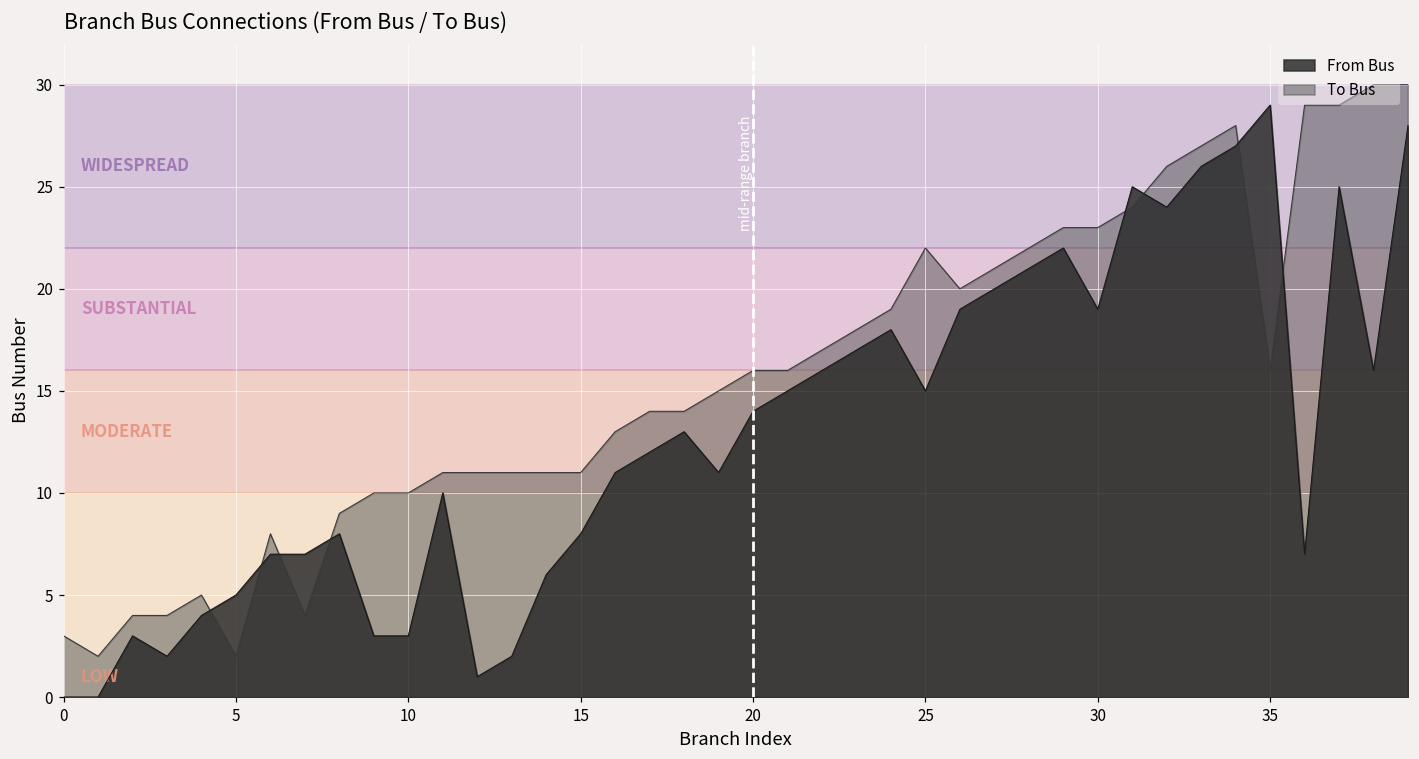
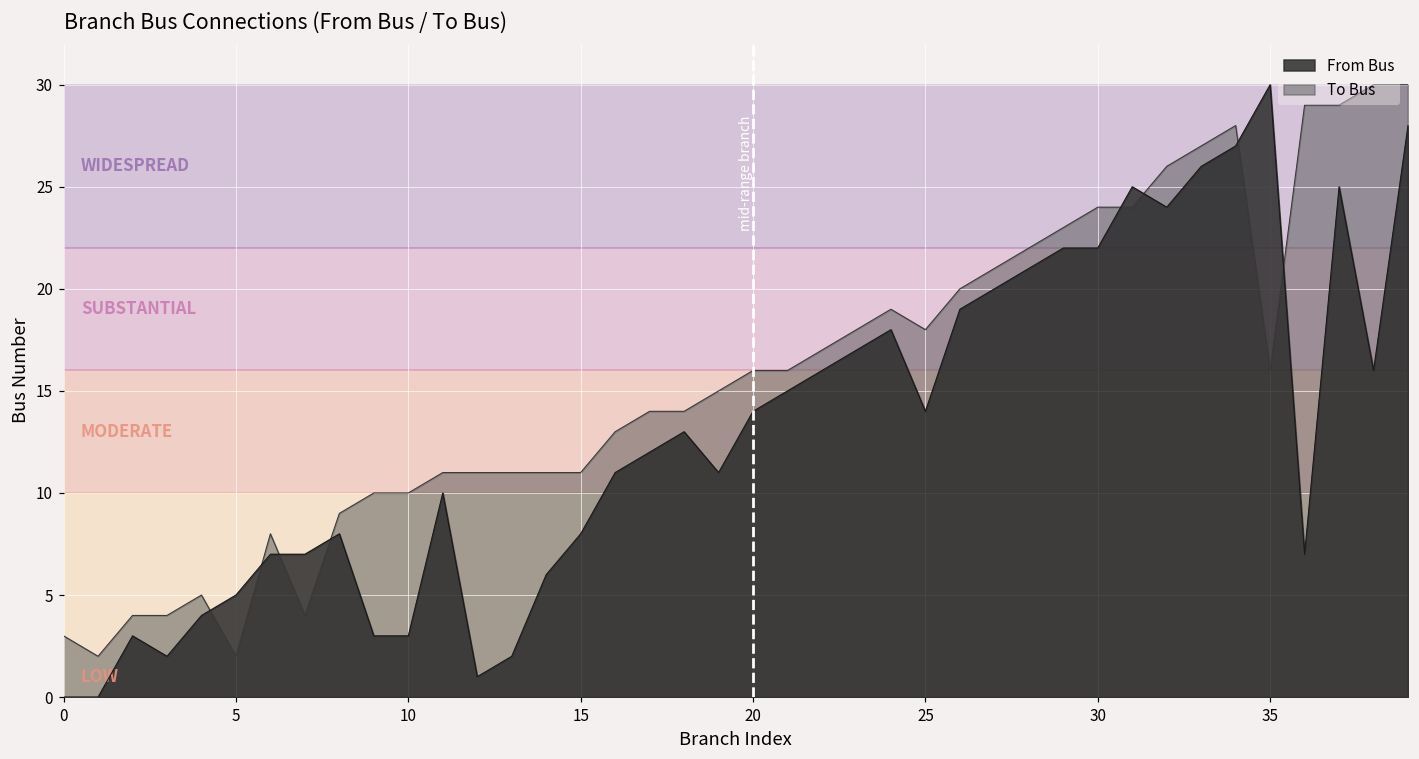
  {
    "From Bus": {
      "0": 0,
      "5": 5,
      "10": 3,
      "15": 8,
      "20": 14,
-     "25": 15,
-     "30": 19,
-     "35": 29
+     "25": 14,
+     "30": 22,
+     "35": 30
    },
    "To Bus": {
      "0": 3,
      "5": 2,
      "10": 10,
      "15": 11,
      "20": 16,
-     "25": 22,
-     "30": 23,
+     "25": 18,
+     "30": 24,
      "35": 16
    }
  }
